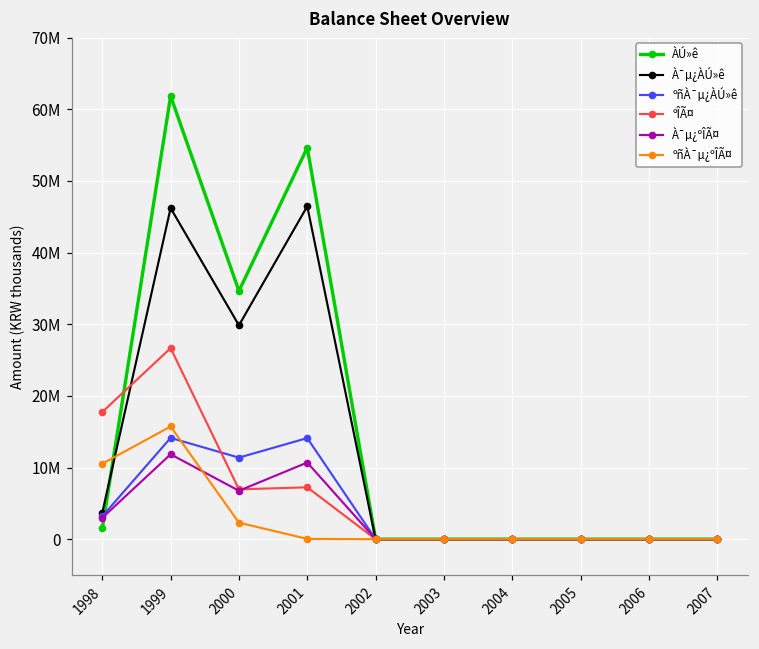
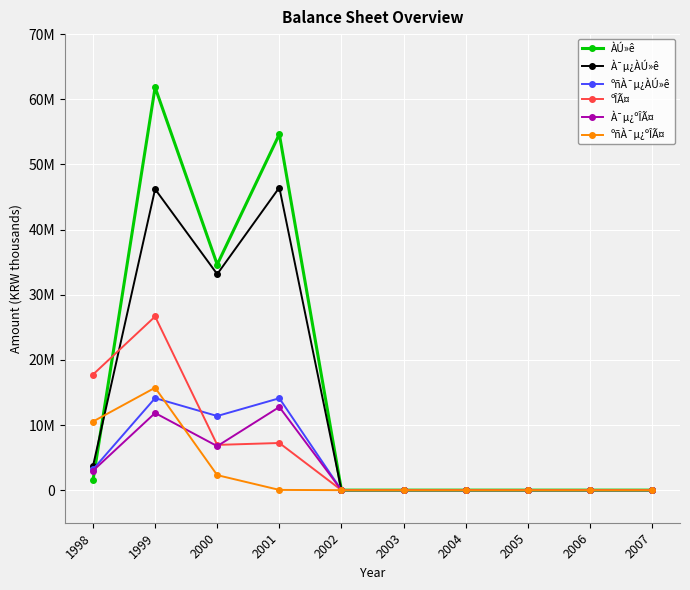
  {
    "ÀÚ»ê": {
      "1998": 2000000,
      "1999": 62000000,
      "2000": 35000000,
      "2001": 55000000
    },
    "À¯µ¿ÀÚ»ê": {
      "1998": 4000000,
      "1999": 46000000,
-     "2000": 30000000,
+     "2000": 33000000,
      "2001": 46000000
    },
    "ºñÀ¯µ¿ÀÚ»ê": {
      "1999": 14000000,
      "2000": 11000000,
      "2001": 14000000
    },
    "ºÎÃ¤": {
      "1998": 18000000,
      "1999": 27000000,
      "2001": 7000000
    },
    "À¯µ¿ºÎÃ¤": {
      "1999": 12000000,
-     "2001": 11000000
+     "2001": 13000000
    },
    "ºñÀ¯µ¿ºÎÃ¤": {
      "1998": 11000000,
      "1999": 16000000,
      "2000": 2000000,
      "2001": 0
    }
  }
